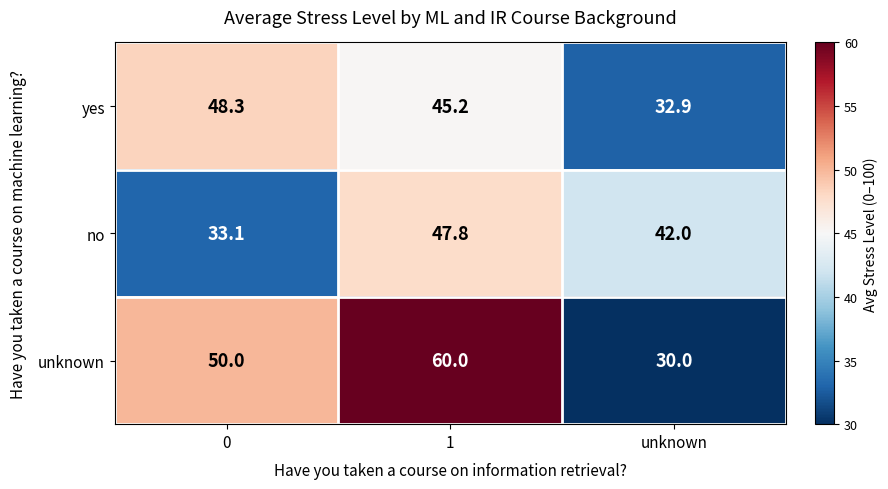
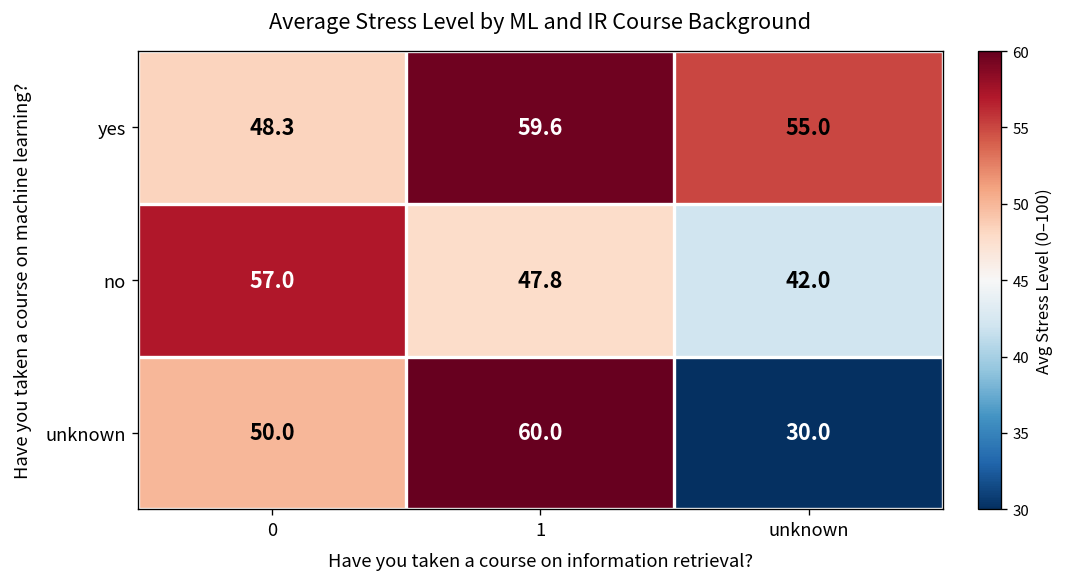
  {
    "yes": {
      "0": 48.3,
-     "1": 45.2,
-     "unknown": 32.9
+     "1": 59.6,
+     "unknown": 55.0
    },
    "no": {
-     "0": 33.1,
+     "0": 57.0,
      "1": 47.8,
      "unknown": 42.0
    },
    "unknown": {
      "0": 50.0,
      "1": 60.0,
      "unknown": 30.0
    }
  }
